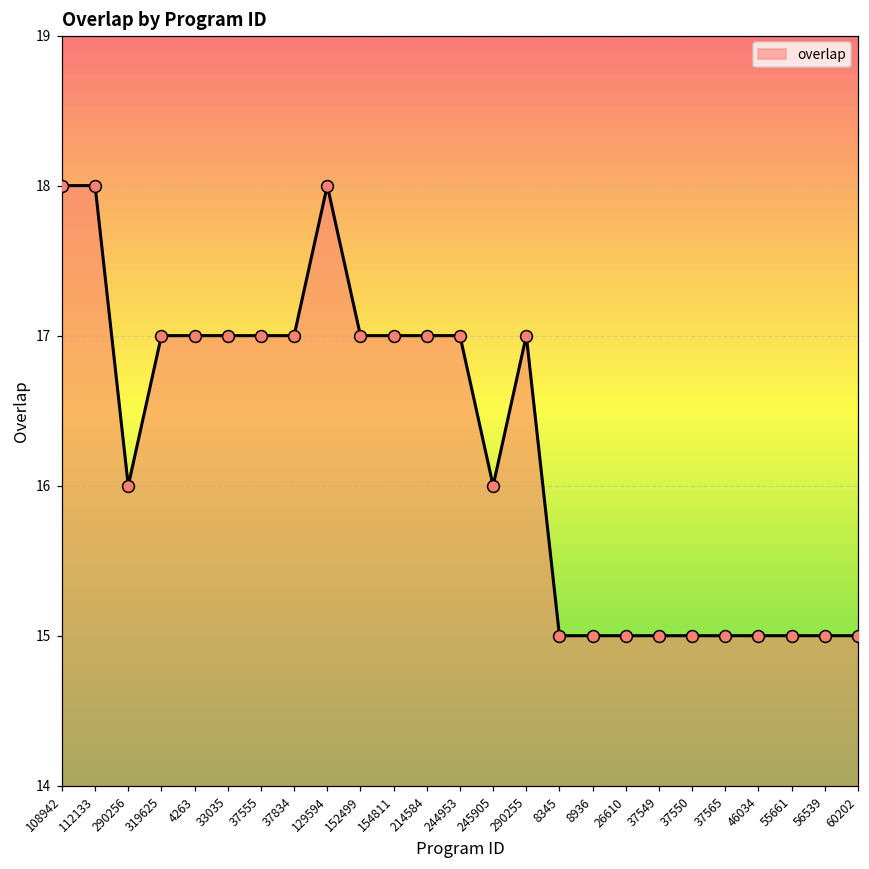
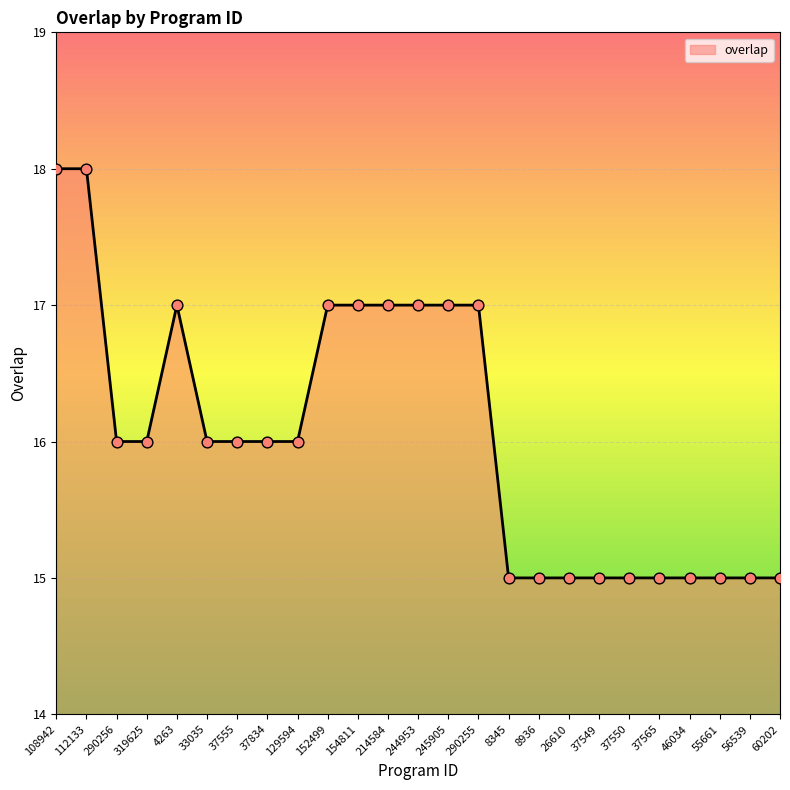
  {
    "108942": 18,
    "112133": 18,
    "290256": 16,
-   "319625": 17,
+   "319625": 16,
    "4263": 17,
-   "33035": 17,
-   "37555": 17,
-   "37834": 17,
-   "129594": 18,
+   "33035": 16,
+   "37555": 16,
+   "37834": 16,
+   "129594": 16,
    "152499": 17,
    "154811": 17,
    "214584": 17,
    "244953": 17,
-   "245905": 16,
+   "245905": 17,
    "290255": 17,
    "8345": 15,
    "8936": 15,
    "26610": 15,
    "37549": 15,
    "37550": 15,
    "37565": 15,
    "46034": 15,
    "55661": 15,
    "56539": 15,
    "60202": 15
  }
